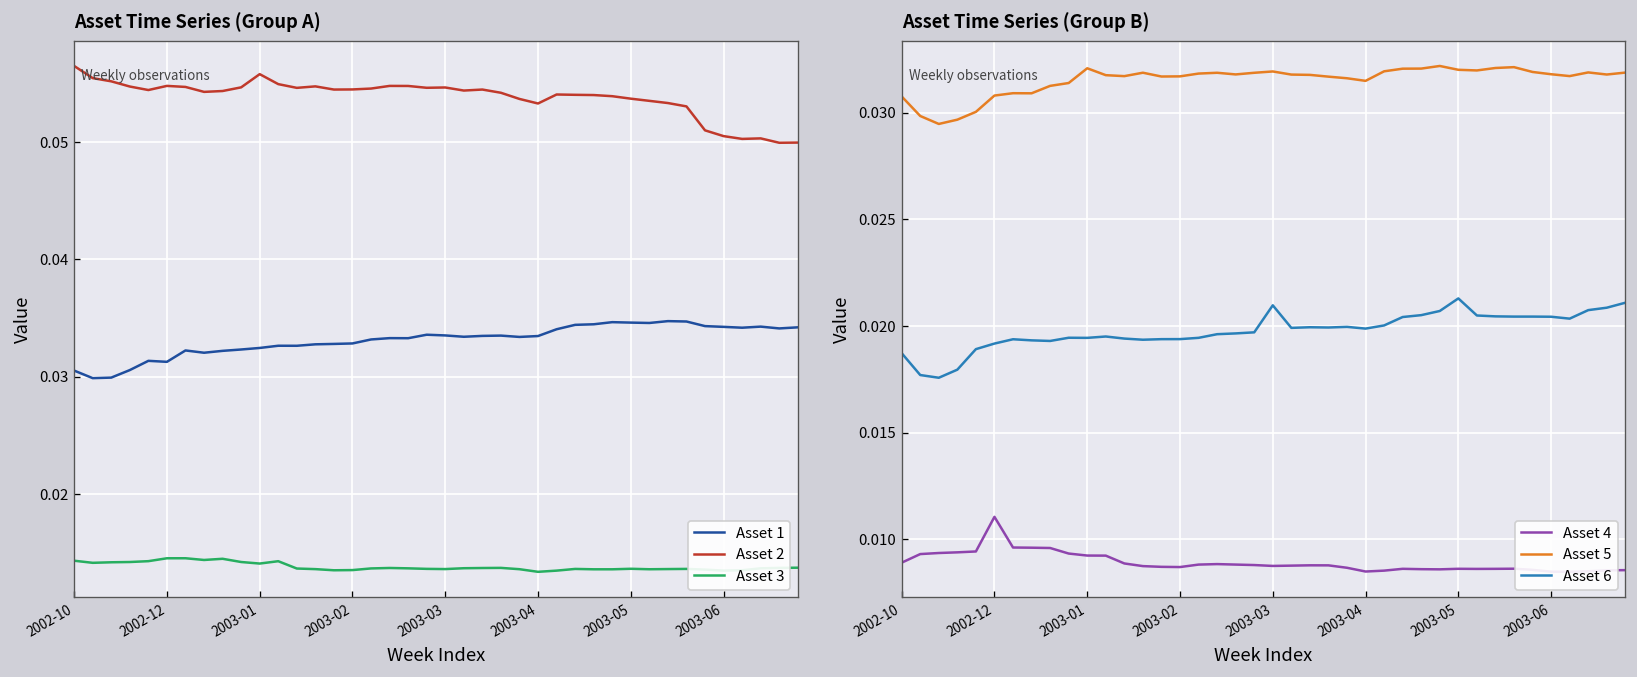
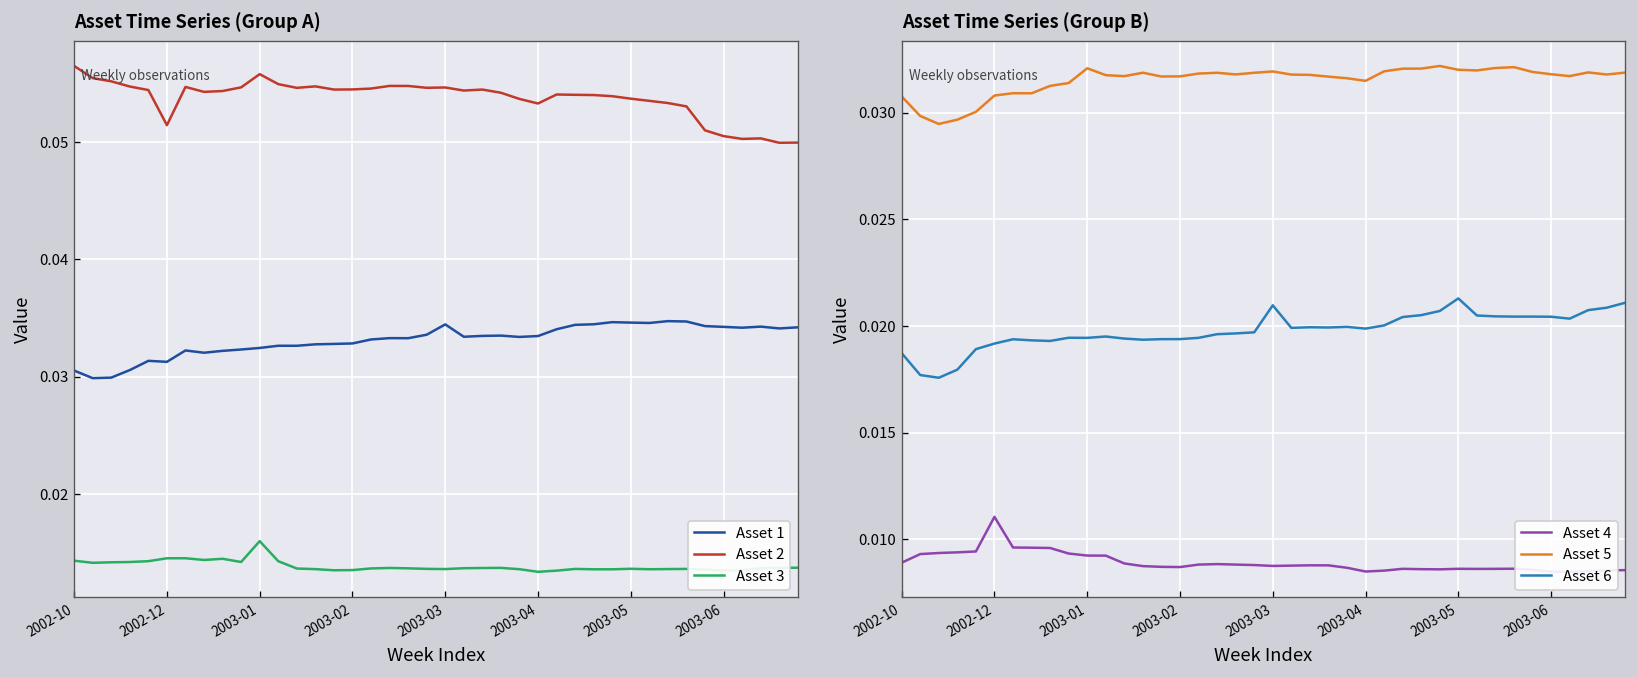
  {
    "Asset Time Series (Group A)": {
      "Asset 1": {
        "2002-10": 0.031,
        "2002-12": 0.031,
        "2003-01": 0.032,
        "2003-02": 0.033,
-       "2003-03": 0.0335,
+       "2003-03": 0.0345,
        "2003-04": 0.033,
        "2003-05": 0.035,
        "2003-06": 0.034
      },
      "Asset 2": {
        "2002-10": 0.057,
-       "2002-12": 0.055,
+       "2002-12": 0.051,
        "2003-01": 0.056,
        "2003-02": 0.055,
        "2003-03": 0.055,
        "2003-04": 0.053,
        "2003-05": 0.054,
        "2003-06": 0.051
      },
      "Asset 3": {
        "2002-10": 0.014,
        "2002-12": 0.014,
-       "2003-01": 0.014,
+       "2003-01": 0.016,
        "2003-02": 0.013,
        "2003-03": 0.014,
        "2003-04": 0.013,
        "2003-05": 0.014
      }
    },
    "Asset Time Series (Group B)": {
      "Asset 4": {
        "2002-10": 0.0089,
        "2002-12": 0.0110,
        "2003-01": 0.0092,
        "2003-02": 0.0087,
        "2003-03": 0.0087,
        "2003-04": 0.0085,
        "2003-05": 0.0086
      },
      "Asset 5": {
        "2002-10": 0.0308,
        "2002-12": 0.0308,
        "2003-01": 0.0321,
        "2003-02": 0.0317,
        "2003-03": 0.0319,
        "2003-04": 0.0315,
        "2003-05": 0.0320,
        "2003-06": 0.0318
      },
      "Asset 6": {
        "2002-10": 0.0187,
        "2002-12": 0.0192,
        "2003-01": 0.0194,
        "2003-02": 0.0194,
        "2003-03": 0.0210,
        "2003-04": 0.0199,
        "2003-05": 0.0213,
        "2003-06": 0.0204
      }
    }
  }
